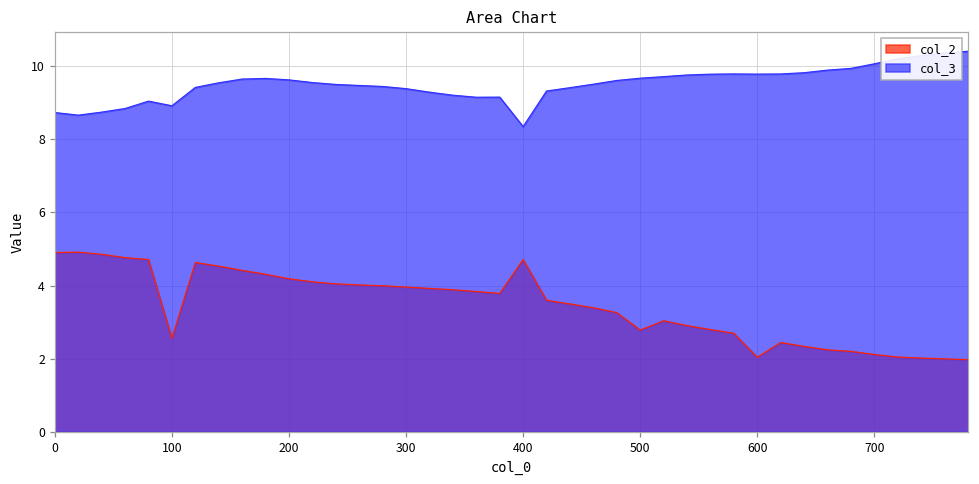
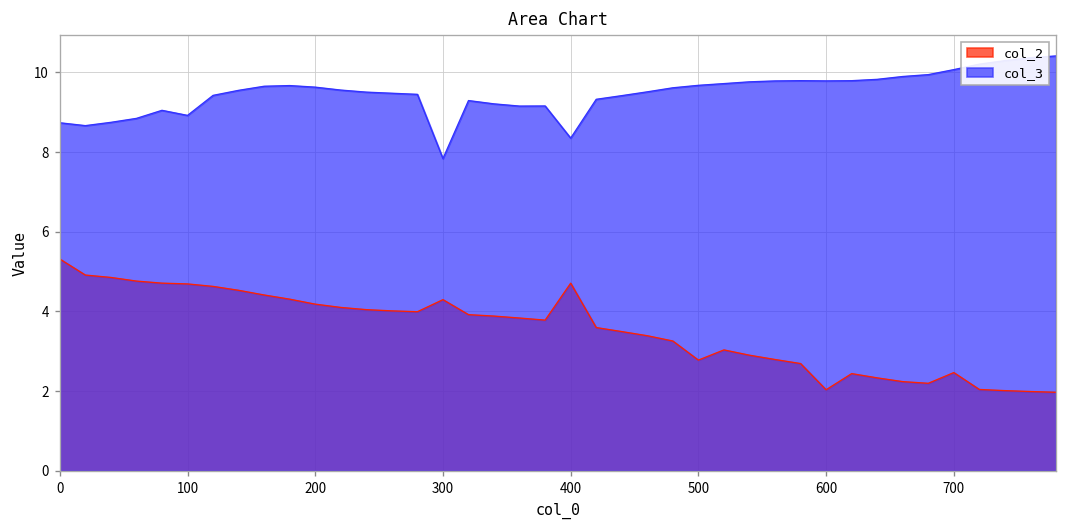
  {
    "col_2": {
-     "0": 4.9,
-     "100": 2.6,
+     "0": 5.3,
+     "100": 4.7,
      "200": 4.2,
-     "300": 4.0,
+     "300": 4.3,
      "400": 4.7,
      "500": 2.8,
      "600": 2.0,
-     "700": 2.1
+     "700": 2.5
    },
    "col_3": {
      "0": 8.7,
      "100": 8.9,
      "200": 9.6,
-     "300": 9.4,
+     "300": 7.8,
      "400": 8.3,
      "500": 9.7,
      "600": 9.8,
      "700": 10.1
    }
  }
